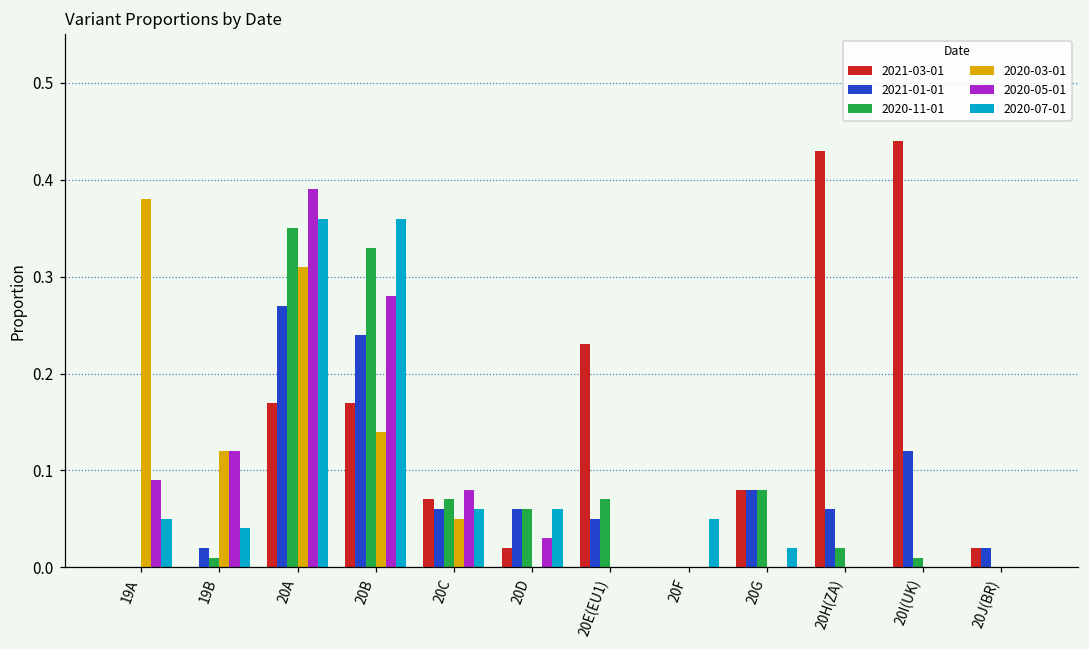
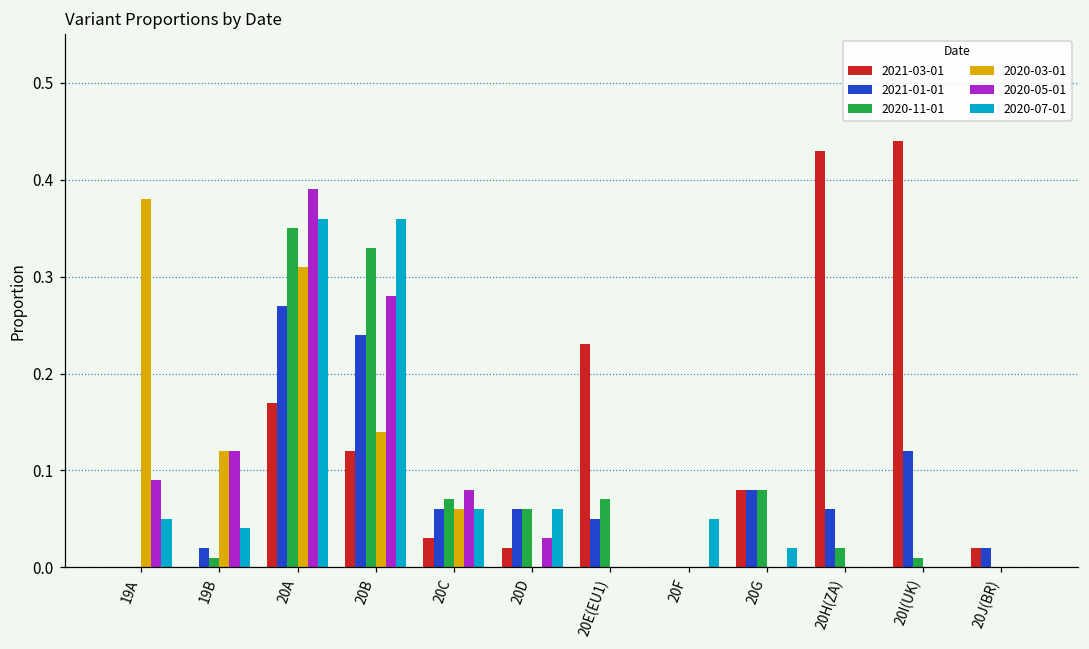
  {
    "2021-03-01": {
      "19A": 0.00,
      "19B": 0.00,
      "20A": 0.17,
-     "20B": 0.17,
-     "20C": 0.07,
+     "20B": 0.12,
+     "20C": 0.03,
      "20D": 0.02,
      "20E(EU1)": 0.23,
      "20F": 0.00,
      "20G": 0.08,
      "20H(ZA)": 0.43,
      "20I(UK)": 0.44,
      "20J(BR)": 0.02
    },
    "2021-01-01": {
      "19A": 0.00,
      "19B": 0.02,
      "20A": 0.27,
      "20B": 0.24,
      "20C": 0.06,
      "20D": 0.06,
      "20E(EU1)": 0.05,
      "20F": 0.00,
      "20G": 0.08,
      "20H(ZA)": 0.06,
      "20I(UK)": 0.12,
      "20J(BR)": 0.02
    },
    "2020-11-01": {
      "19A": 0.00,
      "19B": 0.01,
      "20A": 0.35,
      "20B": 0.33,
      "20C": 0.07,
      "20D": 0.06,
      "20E(EU1)": 0.07,
      "20F": 0.00,
      "20G": 0.08,
      "20H(ZA)": 0.02,
      "20I(UK)": 0.01,
      "20J(BR)": 0.00
    },
    "2020-03-01": {
      "19A": 0.38,
      "19B": 0.12,
      "20A": 0.31,
      "20B": 0.14,
-     "20C": 0.05,
+     "20C": 0.06,
      "20D": 0.00,
      "20E(EU1)": 0.00,
      "20F": 0.00,
      "20G": 0.00,
      "20H(ZA)": 0.00,
      "20I(UK)": 0.00,
      "20J(BR)": 0.00
    },
    "2020-05-01": {
      "19A": 0.09,
      "19B": 0.12,
      "20A": 0.39,
      "20B": 0.28,
      "20C": 0.08,
      "20D": 0.03,
      "20E(EU1)": 0.00,
      "20F": 0.00,
      "20G": 0.00,
      "20H(ZA)": 0.00,
      "20I(UK)": 0.00,
      "20J(BR)": 0.00
    },
    "2020-07-01": {
      "19A": 0.05,
      "19B": 0.04,
      "20A": 0.36,
      "20B": 0.36,
      "20C": 0.06,
      "20D": 0.06,
      "20E(EU1)": 0.00,
      "20F": 0.05,
      "20G": 0.02,
      "20H(ZA)": 0.00,
      "20I(UK)": 0.00,
      "20J(BR)": 0.00
    }
  }
